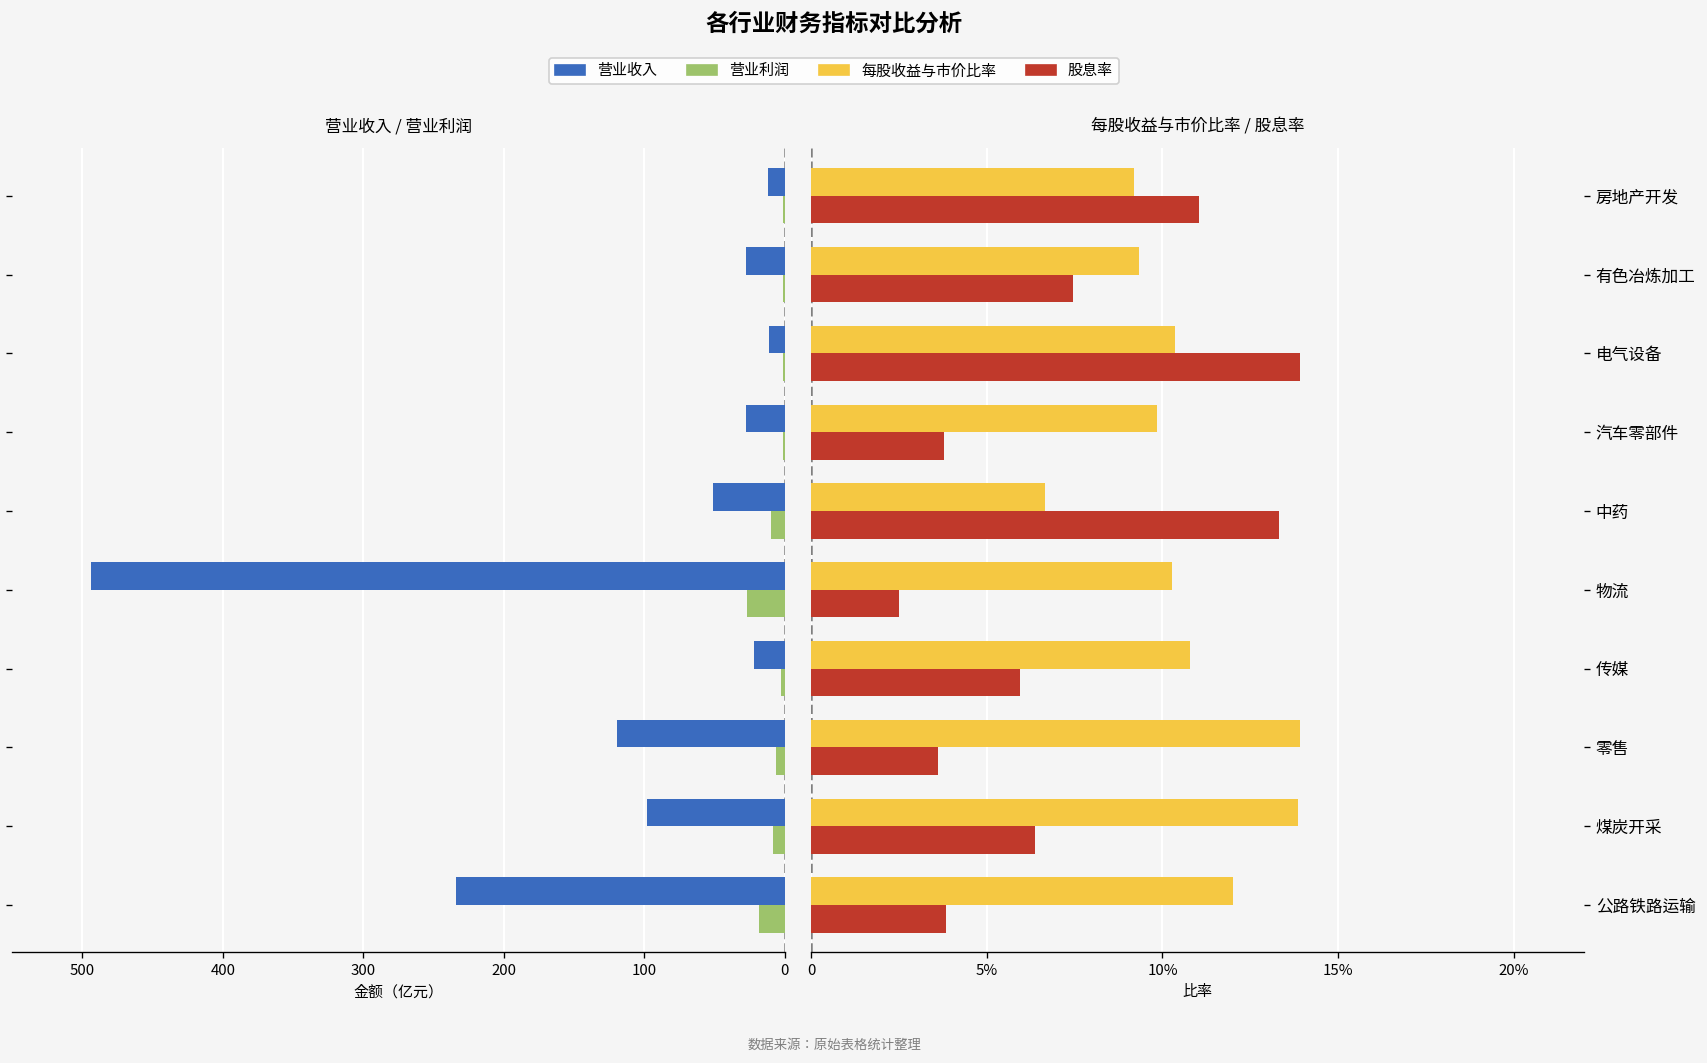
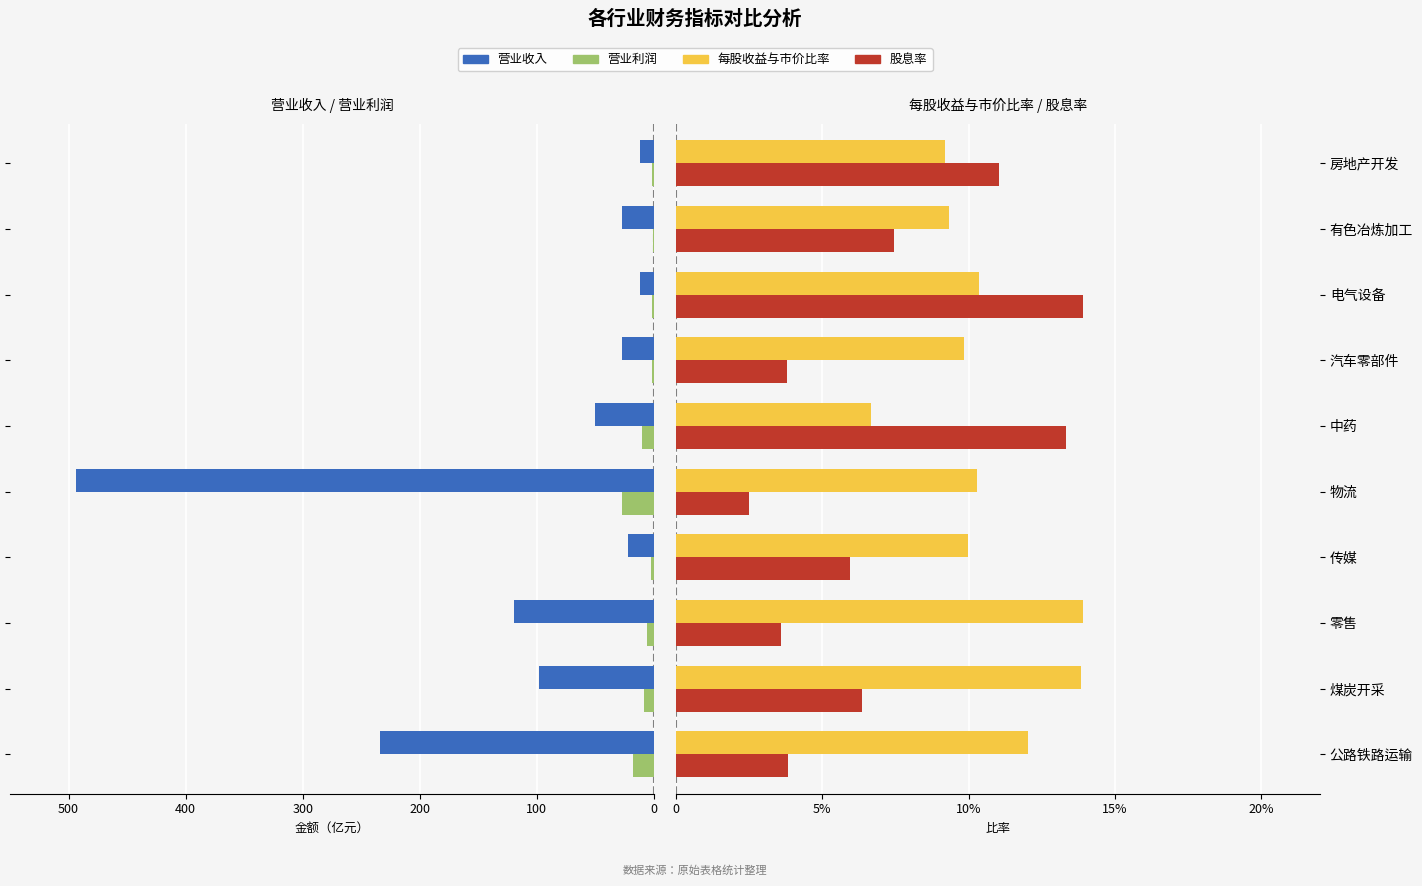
  {
    "每股收益与市价比率 / 股息率": {
      "每股收益与市价比率": {
        "房地产开发": "9.2%",
        "有色冶炼加工": "9.3%",
        "电气设备": "10.4%",
        "汽车零部件": "9.8%",
        "中药": "6.7%",
        "物流": "10.3%",
-       "传媒": "10.8%",
+       "传媒": "10.0%",
        "零售": "13.9%",
        "煤炭开采": "13.9%",
        "公路铁路运输": "12.0%"
      },
      "股息率": {
        "房地产开发": "11.0%",
        "有色冶炼加工": "7.4%",
        "电气设备": "13.9%",
        "汽车零部件": "3.8%",
        "中药": "13.3%",
        "物流": "2.5%",
        "传媒": "5.9%",
        "零售": "3.6%",
        "煤炭开采": "6.4%",
        "公路铁路运输": "3.8%"
      }
    }
  }
